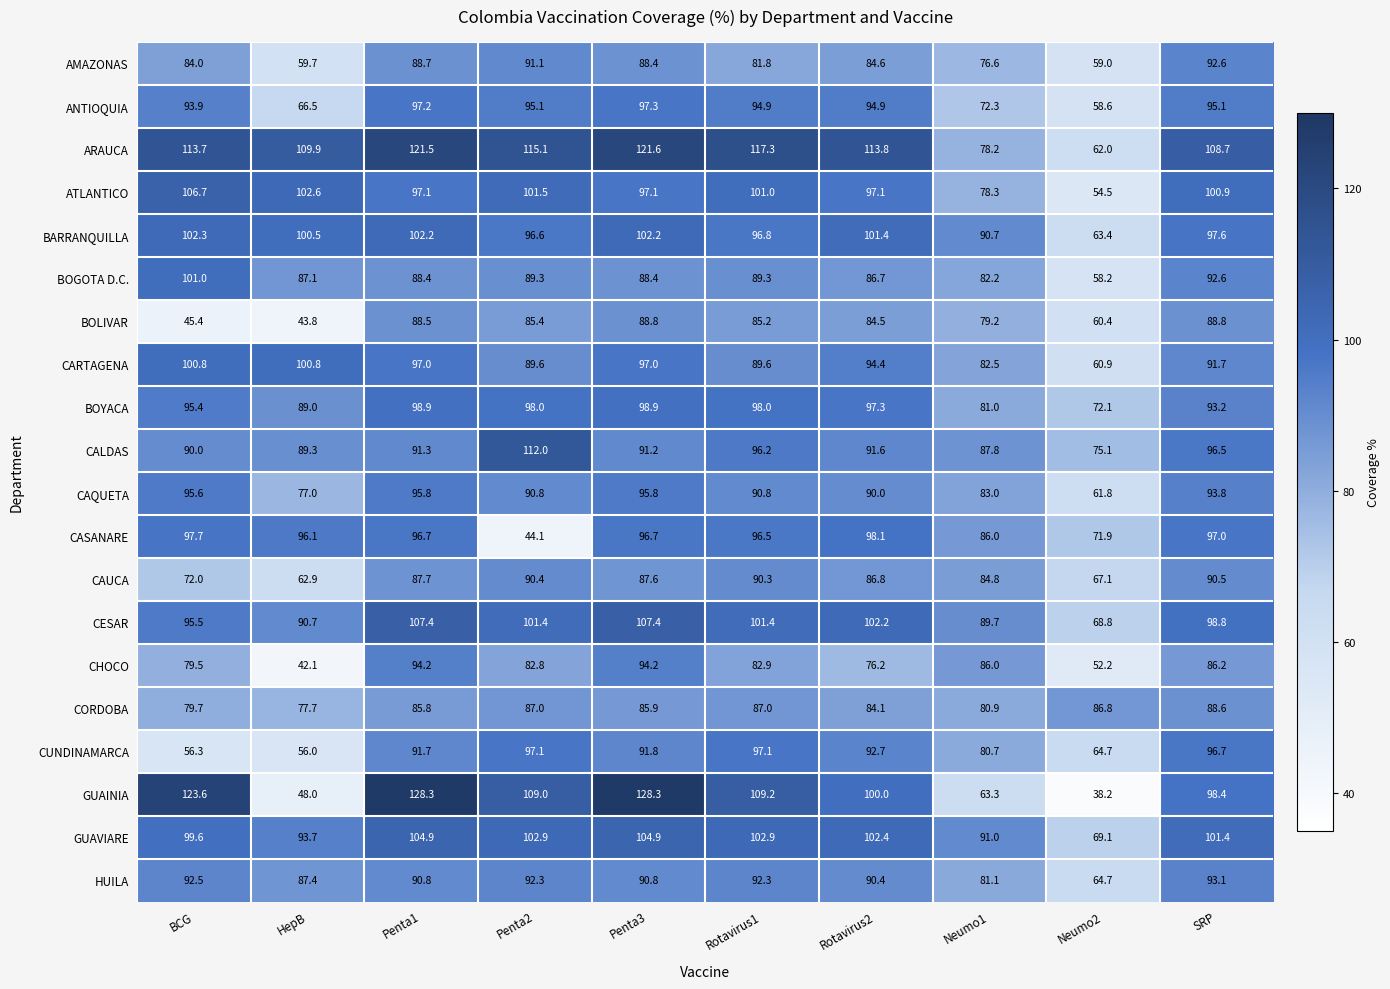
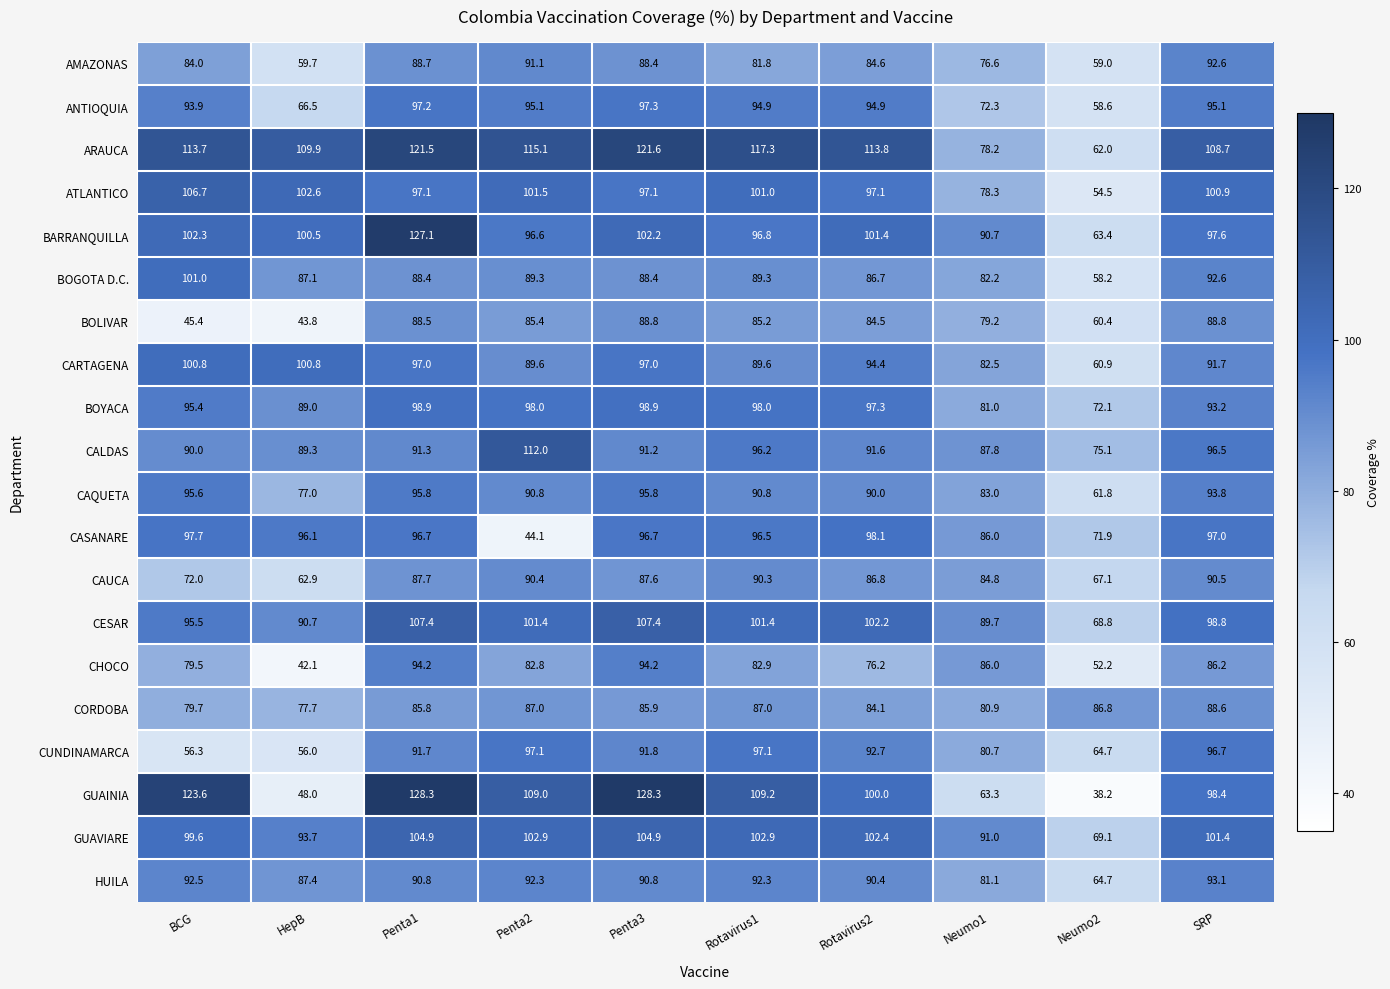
  {
    "AMAZONAS": {
      "BCG": 84.0,
      "HepB": 59.7,
      "Penta1": 88.7,
      "Penta2": 91.1,
      "Penta3": 88.4,
      "Rotavirus1": 81.8,
      "Rotavirus2": 84.6,
      "Neumo1": 76.6,
      "Neumo2": 59.0,
      "SRP": 92.6
    },
    "ANTIOQUIA": {
      "BCG": 93.9,
      "HepB": 66.5,
      "Penta1": 97.2,
      "Penta2": 95.1,
      "Penta3": 97.3,
      "Rotavirus1": 94.9,
      "Rotavirus2": 94.9,
      "Neumo1": 72.3,
      "Neumo2": 58.6,
      "SRP": 95.1
    },
    "ARAUCA": {
      "BCG": 113.7,
      "HepB": 109.9,
      "Penta1": 121.5,
      "Penta2": 115.1,
      "Penta3": 121.6,
      "Rotavirus1": 117.3,
      "Rotavirus2": 113.8,
      "Neumo1": 78.2,
      "Neumo2": 62.0,
      "SRP": 108.7
    },
    "ATLANTICO": {
      "BCG": 106.7,
      "HepB": 102.6,
      "Penta1": 97.1,
      "Penta2": 101.5,
      "Penta3": 97.1,
      "Rotavirus1": 101.0,
      "Rotavirus2": 97.1,
      "Neumo1": 78.3,
      "Neumo2": 54.5,
      "SRP": 100.9
    },
    "BARRANQUILLA": {
      "BCG": 102.3,
      "HepB": 100.5,
-     "Penta1": 102.2,
+     "Penta1": 127.1,
      "Penta2": 96.6,
      "Penta3": 102.2,
      "Rotavirus1": 96.8,
      "Rotavirus2": 101.4,
      "Neumo1": 90.7,
      "Neumo2": 63.4,
      "SRP": 97.6
    },
    "BOGOTA D.C.": {
      "BCG": 101.0,
      "HepB": 87.1,
      "Penta1": 88.4,
      "Penta2": 89.3,
      "Penta3": 88.4,
      "Rotavirus1": 89.3,
      "Rotavirus2": 86.7,
      "Neumo1": 82.2,
      "Neumo2": 58.2,
      "SRP": 92.6
    },
    "BOLIVAR": {
      "BCG": 45.4,
      "HepB": 43.8,
      "Penta1": 88.5,
      "Penta2": 85.4,
      "Penta3": 88.8,
      "Rotavirus1": 85.2,
      "Rotavirus2": 84.5,
      "Neumo1": 79.2,
      "Neumo2": 60.4,
      "SRP": 88.8
    },
    "CARTAGENA": {
      "BCG": 100.8,
      "HepB": 100.8,
      "Penta1": 97.0,
      "Penta2": 89.6,
      "Penta3": 97.0,
      "Rotavirus1": 89.6,
      "Rotavirus2": 94.4,
      "Neumo1": 82.5,
      "Neumo2": 60.9,
      "SRP": 91.7
    },
    "BOYACA": {
      "BCG": 95.4,
      "HepB": 89.0,
      "Penta1": 98.9,
      "Penta2": 98.0,
      "Penta3": 98.9,
      "Rotavirus1": 98.0,
      "Rotavirus2": 97.3,
      "Neumo1": 81.0,
      "Neumo2": 72.1,
      "SRP": 93.2
    },
    "CALDAS": {
      "BCG": 90.0,
      "HepB": 89.3,
      "Penta1": 91.3,
      "Penta2": 112.0,
      "Penta3": 91.2,
      "Rotavirus1": 96.2,
      "Rotavirus2": 91.6,
      "Neumo1": 87.8,
      "Neumo2": 75.1,
      "SRP": 96.5
    },
    "CAQUETA": {
      "BCG": 95.6,
      "HepB": 77.0,
      "Penta1": 95.8,
      "Penta2": 90.8,
      "Penta3": 95.8,
      "Rotavirus1": 90.8,
      "Rotavirus2": 90.0,
      "Neumo1": 83.0,
      "Neumo2": 61.8,
      "SRP": 93.8
    },
    "CASANARE": {
      "BCG": 97.7,
      "HepB": 96.1,
      "Penta1": 96.7,
      "Penta2": 44.1,
      "Penta3": 96.7,
      "Rotavirus1": 96.5,
      "Rotavirus2": 98.1,
      "Neumo1": 86.0,
      "Neumo2": 71.9,
      "SRP": 97.0
    },
    "CAUCA": {
      "BCG": 72.0,
      "HepB": 62.9,
      "Penta1": 87.7,
      "Penta2": 90.4,
      "Penta3": 87.6,
      "Rotavirus1": 90.3,
      "Rotavirus2": 86.8,
      "Neumo1": 84.8,
      "Neumo2": 67.1,
      "SRP": 90.5
    },
    "CESAR": {
      "BCG": 95.5,
      "HepB": 90.7,
      "Penta1": 107.4,
      "Penta2": 101.4,
      "Penta3": 107.4,
      "Rotavirus1": 101.4,
      "Rotavirus2": 102.2,
      "Neumo1": 89.7,
      "Neumo2": 68.8,
      "SRP": 98.8
    },
    "CHOCO": {
      "BCG": 79.5,
      "HepB": 42.1,
      "Penta1": 94.2,
      "Penta2": 82.8,
      "Penta3": 94.2,
      "Rotavirus1": 82.9,
      "Rotavirus2": 76.2,
      "Neumo1": 86.0,
      "Neumo2": 52.2,
      "SRP": 86.2
    },
    "CORDOBA": {
      "BCG": 79.7,
      "HepB": 77.7,
      "Penta1": 85.8,
      "Penta2": 87.0,
      "Penta3": 85.9,
      "Rotavirus1": 87.0,
      "Rotavirus2": 84.1,
      "Neumo1": 80.9,
      "Neumo2": 86.8,
      "SRP": 88.6
    },
    "CUNDINAMARCA": {
      "BCG": 56.3,
      "HepB": 56.0,
      "Penta1": 91.7,
      "Penta2": 97.1,
      "Penta3": 91.8,
      "Rotavirus1": 97.1,
      "Rotavirus2": 92.7,
      "Neumo1": 80.7,
      "Neumo2": 64.7,
      "SRP": 96.7
    },
    "GUAINIA": {
      "BCG": 123.6,
      "HepB": 48.0,
      "Penta1": 128.3,
      "Penta2": 109.0,
      "Penta3": 128.3,
      "Rotavirus1": 109.2,
      "Rotavirus2": 100.0,
      "Neumo1": 63.3,
      "Neumo2": 38.2,
      "SRP": 98.4
    },
    "GUAVIARE": {
      "BCG": 99.6,
      "HepB": 93.7,
      "Penta1": 104.9,
      "Penta2": 102.9,
      "Penta3": 104.9,
      "Rotavirus1": 102.9,
      "Rotavirus2": 102.4,
      "Neumo1": 91.0,
      "Neumo2": 69.1,
      "SRP": 101.4
    },
    "HUILA": {
      "BCG": 92.5,
      "HepB": 87.4,
      "Penta1": 90.8,
      "Penta2": 92.3,
      "Penta3": 90.8,
      "Rotavirus1": 92.3,
      "Rotavirus2": 90.4,
      "Neumo1": 81.1,
      "Neumo2": 64.7,
      "SRP": 93.1
    }
  }
